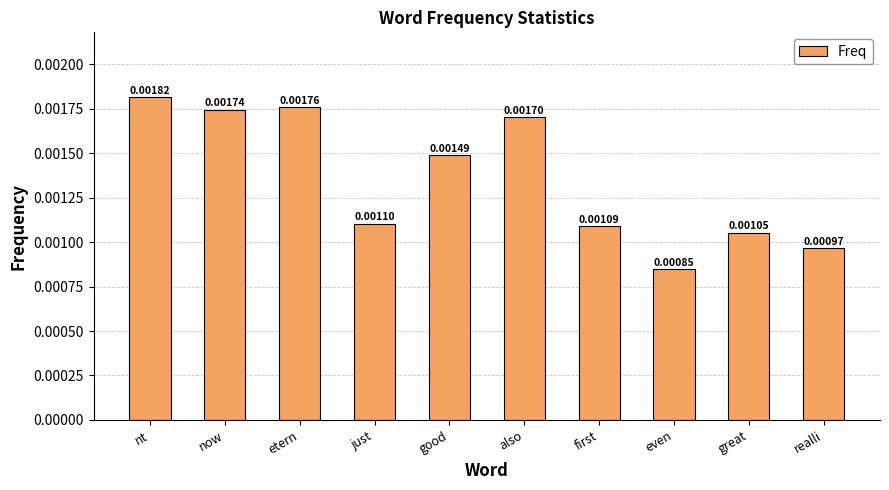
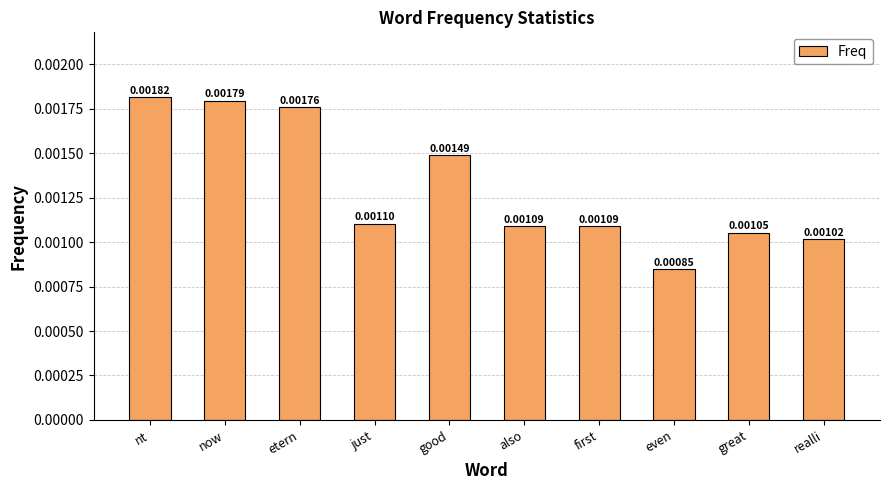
  {
    "nt": 0.00182,
-   "now": 0.00174,
+   "now": 0.00179,
    "etern": 0.00176,
    "just": 0.00110,
    "good": 0.00149,
-   "also": 0.00170,
+   "also": 0.00109,
    "first": 0.00109,
    "even": 0.00085,
    "great": 0.00105,
-   "realli": 0.00097
+   "realli": 0.00102
  }
